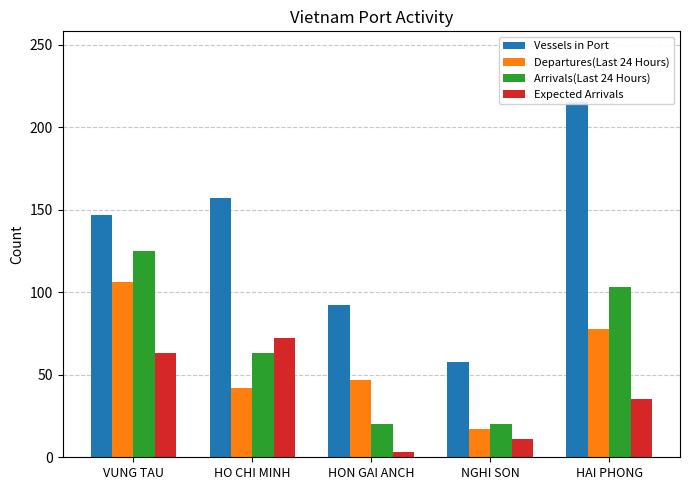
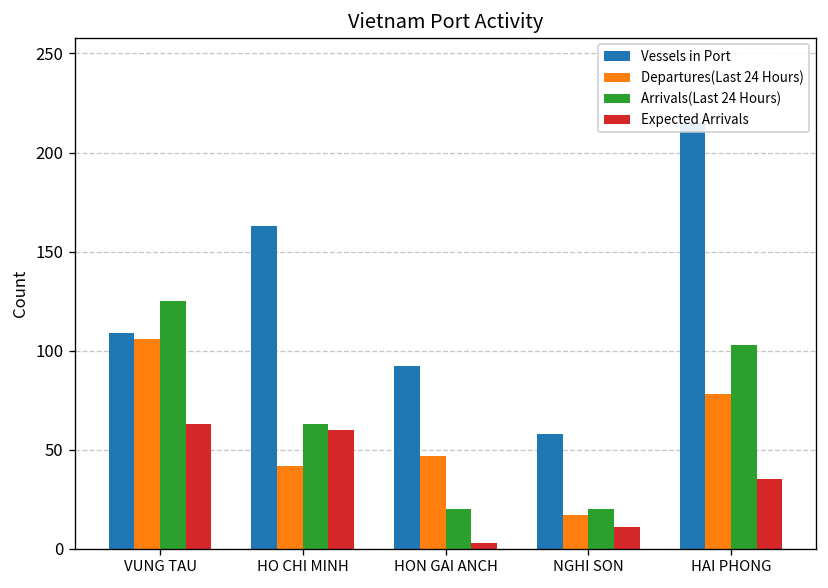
  {
    "Vessels in Port": {
-     "VUNG TAU": 147,
-     "HO CHI MINH": 157,
+     "VUNG TAU": 109,
+     "HO CHI MINH": 163,
      "HON GAI ANCH": 92,
      "NGHI SON": 58
    },
    "Departures(Last 24 Hours)": {
      "VUNG TAU": 106,
      "HO CHI MINH": 42,
      "HON GAI ANCH": 47,
      "NGHI SON": 17,
      "HAI PHONG": 78
    },
    "Arrivals(Last 24 Hours)": {
      "VUNG TAU": 125,
      "HO CHI MINH": 63,
      "HON GAI ANCH": 20,
      "NGHI SON": 20,
      "HAI PHONG": 103
    },
    "Expected Arrivals": {
      "VUNG TAU": 63,
-     "HO CHI MINH": 72,
+     "HO CHI MINH": 60,
      "HON GAI ANCH": 3,
      "NGHI SON": 11,
      "HAI PHONG": 35
    }
  }
